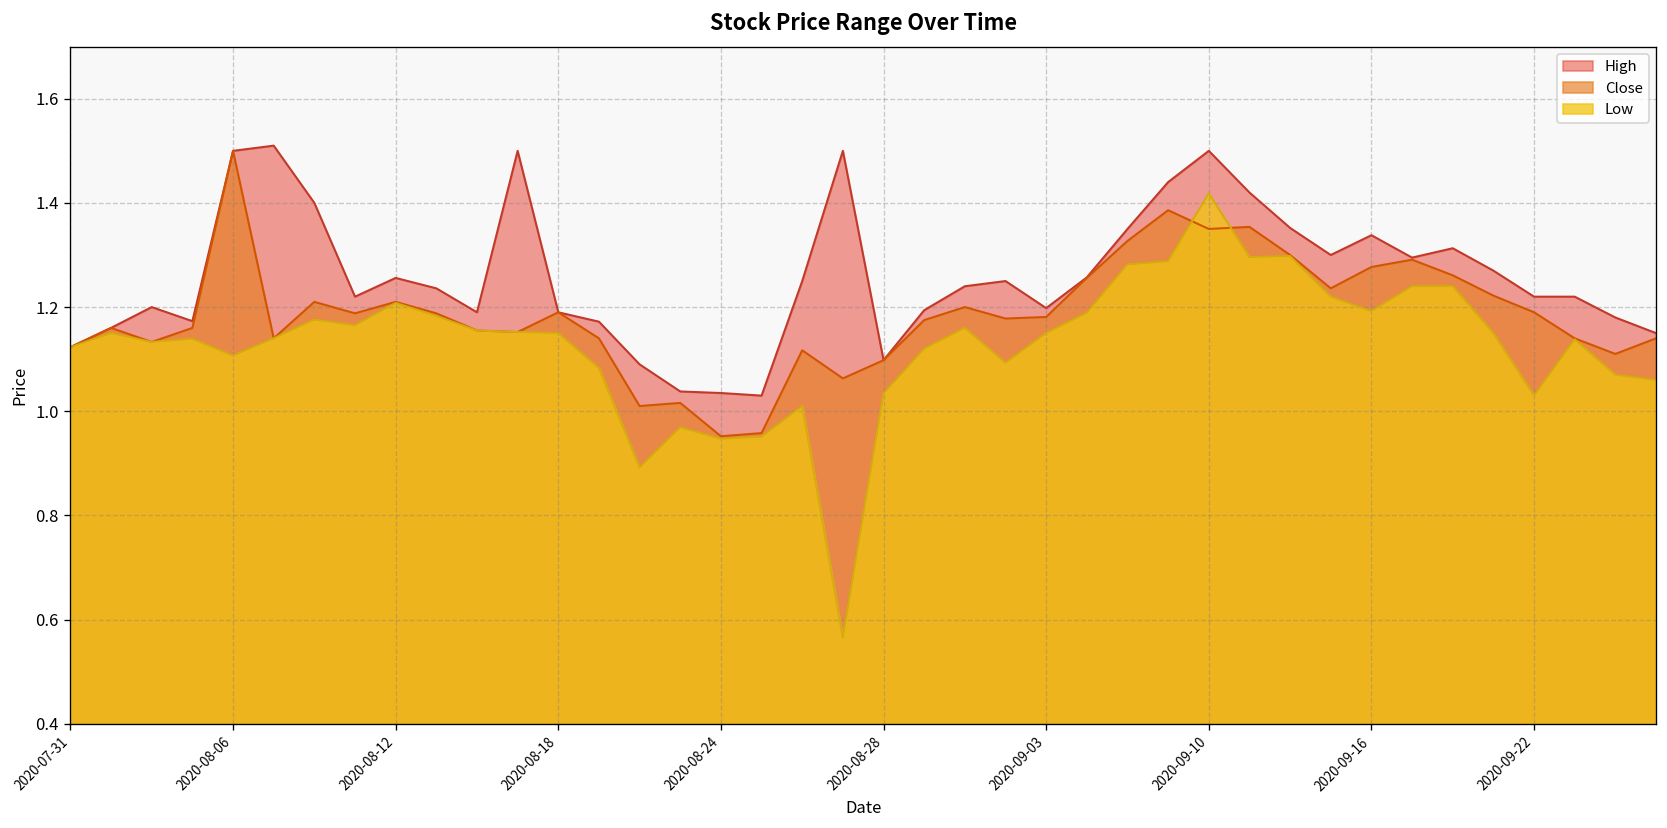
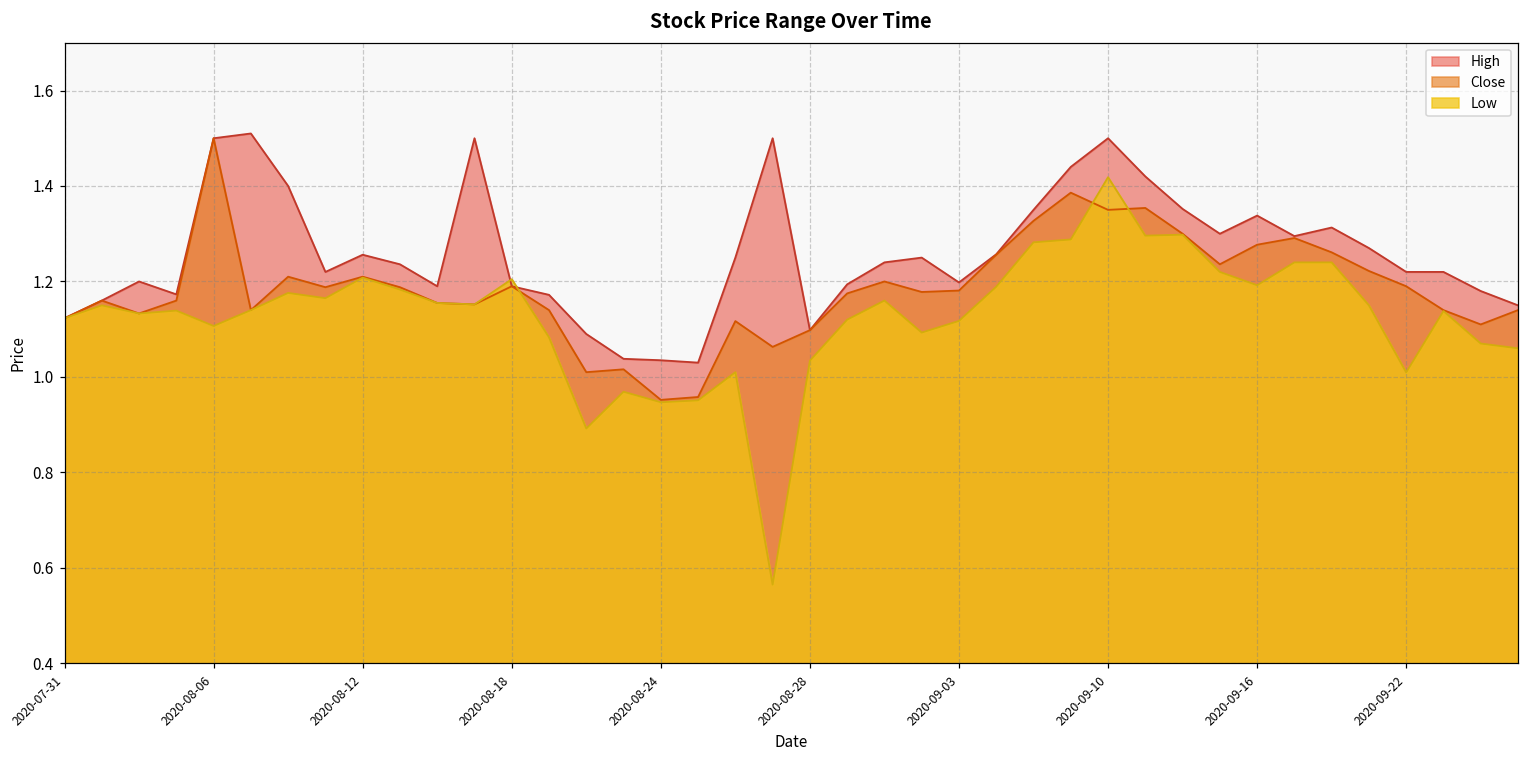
  {
    "Low": {
      "2020-08-06": 1.11,
-     "2020-08-18": 1.15,
+     "2020-08-18": 1.20,
      "2020-08-28": 1.03,
-     "2020-09-03": 1.15,
+     "2020-09-03": 1.12,
      "2020-09-10": 1.42,
      "2020-09-16": 1.19,
-     "2020-09-22": 1.03
+     "2020-09-22": 1.01
    }
  }
